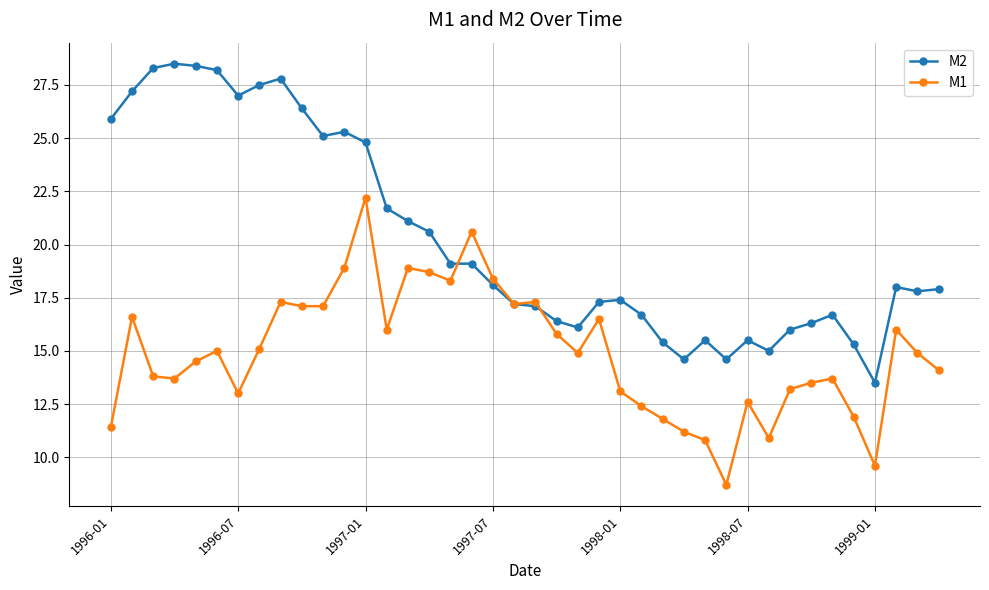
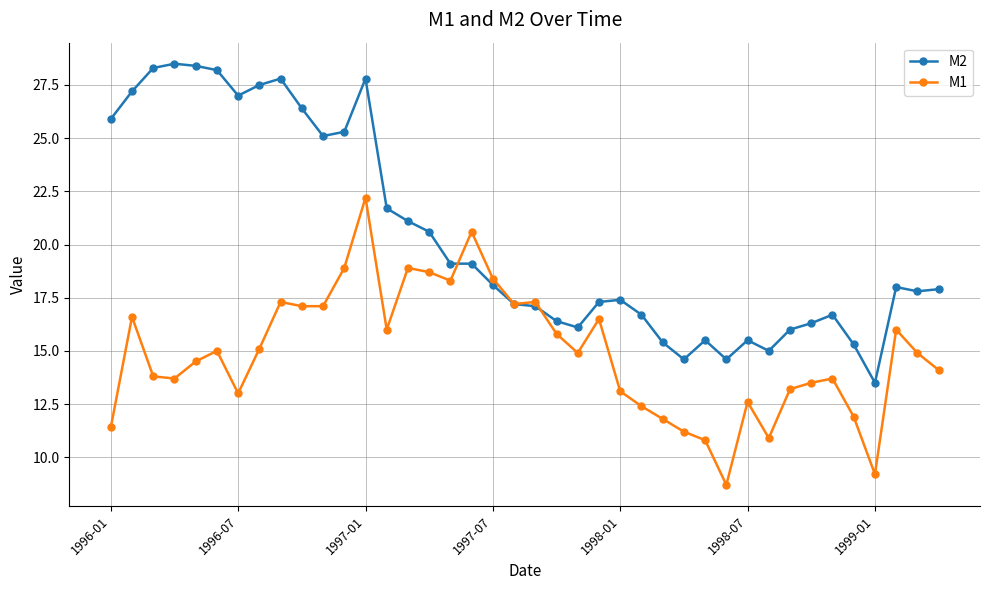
  {
    "M2": {
      "1996-01": 25.9,
      "1996-07": 27.0,
-     "1997-01": 24.8,
+     "1997-01": 27.8,
      "1997-07": 18.1,
      "1998-01": 17.4,
      "1998-07": 15.5,
      "1999-01": 13.5
    },
    "M1": {
      "1996-01": 11.4,
      "1996-07": 13.0,
      "1997-01": 22.2,
      "1997-07": 18.4,
      "1998-01": 13.1,
      "1998-07": 12.6,
-     "1999-01": 9.6
+     "1999-01": 9.2
    }
  }
